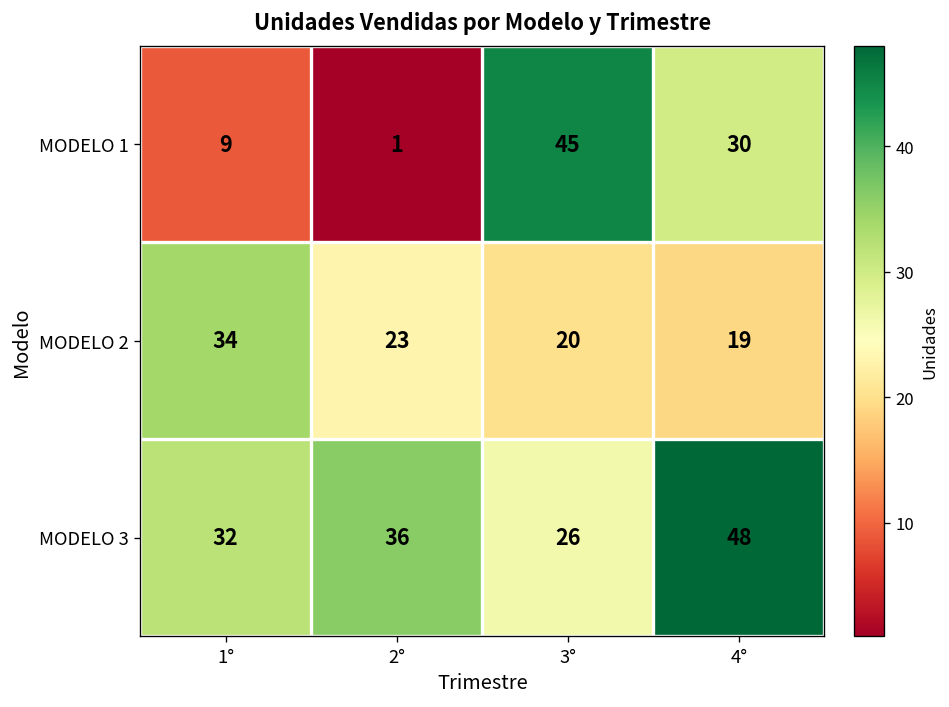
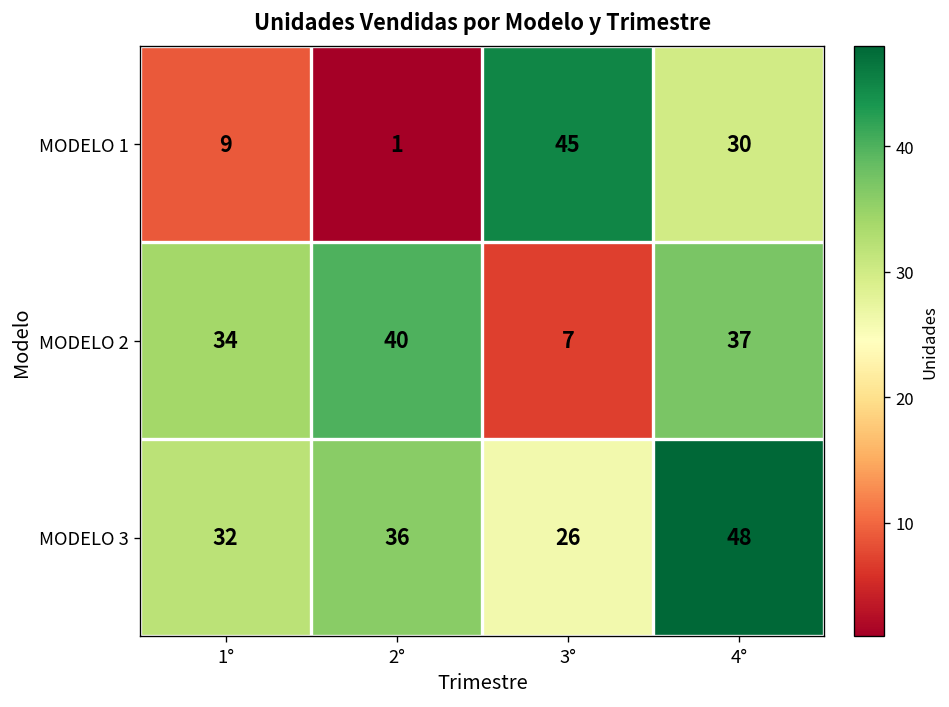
  {
    "MODELO 1": {
      "1°": 9,
      "2°": 1,
      "3°": 45,
      "4°": 30
    },
    "MODELO 2": {
      "1°": 34,
-     "2°": 23,
-     "3°": 20,
-     "4°": 19
+     "2°": 40,
+     "3°": 7,
+     "4°": 37
    },
    "MODELO 3": {
      "1°": 32,
      "2°": 36,
      "3°": 26,
      "4°": 48
    }
  }
